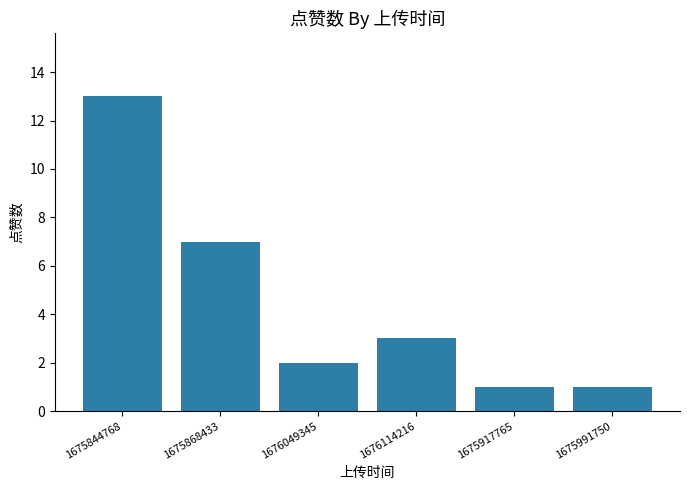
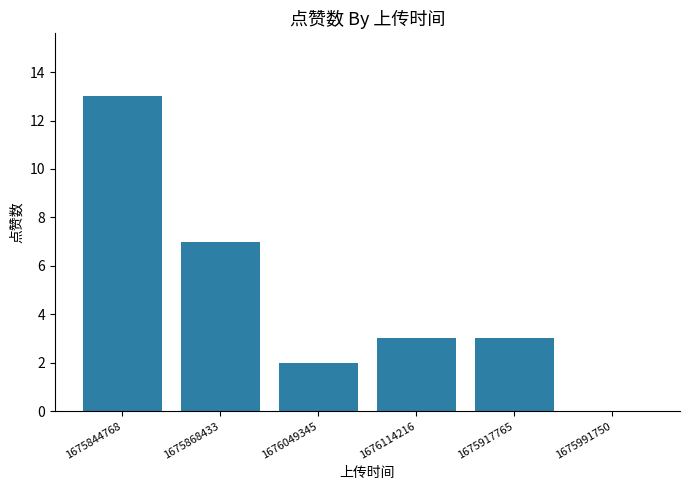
  {
    "1675844768": 13,
    "1675868433": 7,
    "1676049345": 2,
    "1676114216": 3,
-   "1675917765": 1,
-   "1675991750": 1
+   "1675917765": 3,
+   "1675991750": 0
  }
